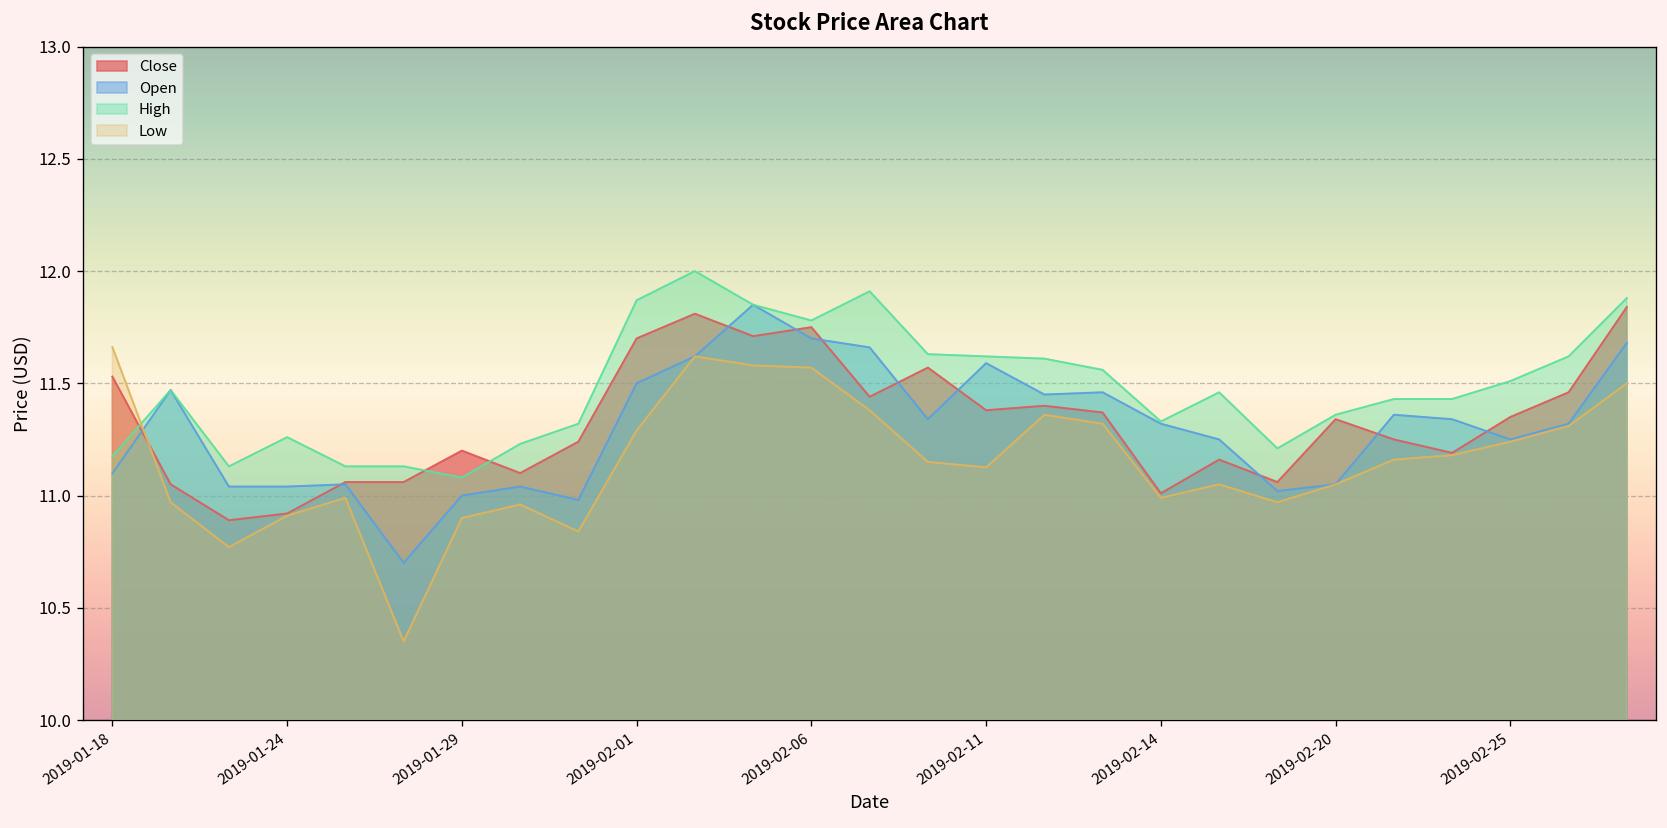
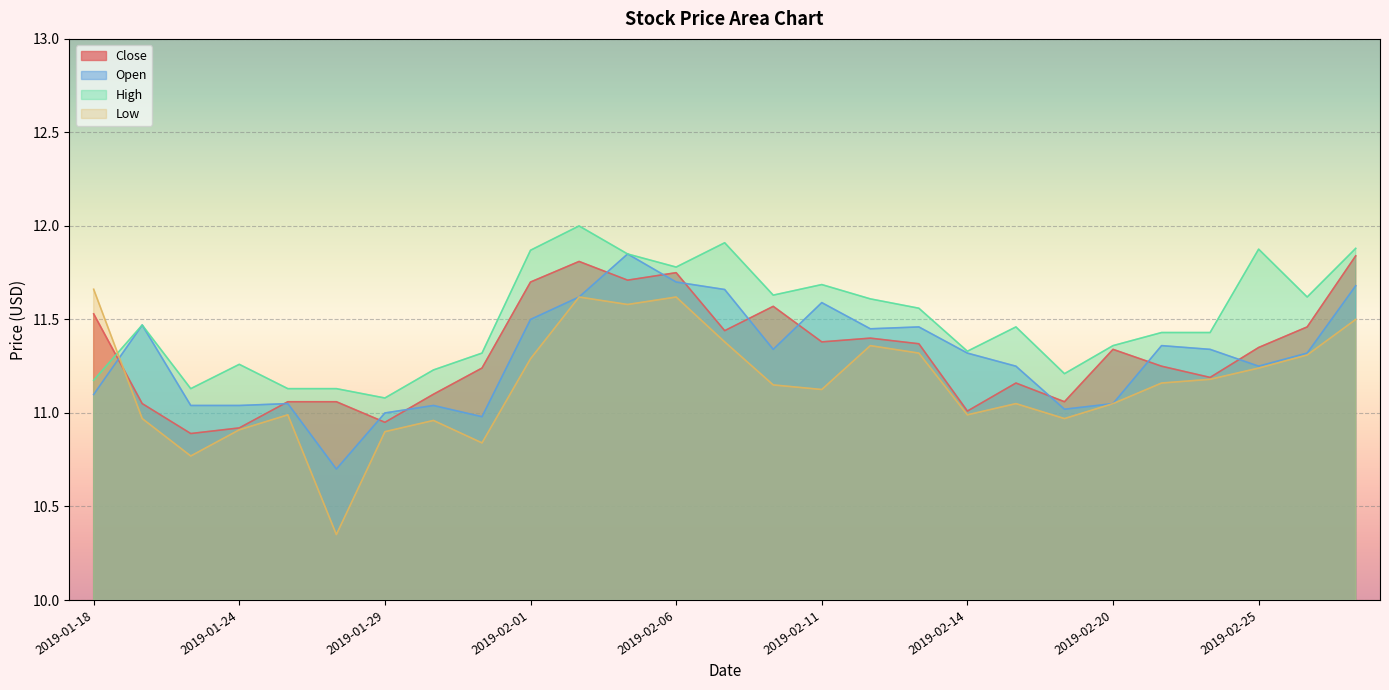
  {
    "Close": {
      "2019-01-18": 11.53,
-     "2019-01-29": 11.20,
+     "2019-01-29": 10.95,
      "2019-02-01": 11.70,
      "2019-02-06": 11.75,
      "2019-02-11": 11.38,
      "2019-02-14": 11.01,
      "2019-02-20": 11.34,
      "2019-02-25": 11.35
    },
    "Open": {
      "2019-01-18": 11.10,
      "2019-01-24": 11.04,
      "2019-01-29": 11.00,
      "2019-02-01": 11.50,
      "2019-02-06": 11.70,
      "2019-02-11": 11.59
    },
    "High": {
      "2019-01-18": 11.17,
      "2019-01-24": 11.26,
      "2019-01-29": 11.08,
      "2019-02-01": 11.87,
      "2019-02-06": 11.78,
-     "2019-02-11": 11.62,
+     "2019-02-11": 11.69,
      "2019-02-20": 11.36,
-     "2019-02-25": 11.51
+     "2019-02-25": 11.88
    },
    "Low": {
      "2019-01-18": 11.66,
      "2019-01-29": 10.90,
      "2019-02-01": 11.29,
-     "2019-02-06": 11.57,
+     "2019-02-06": 11.62,
      "2019-02-11": 11.13,
      "2019-02-14": 10.99
    }
  }
